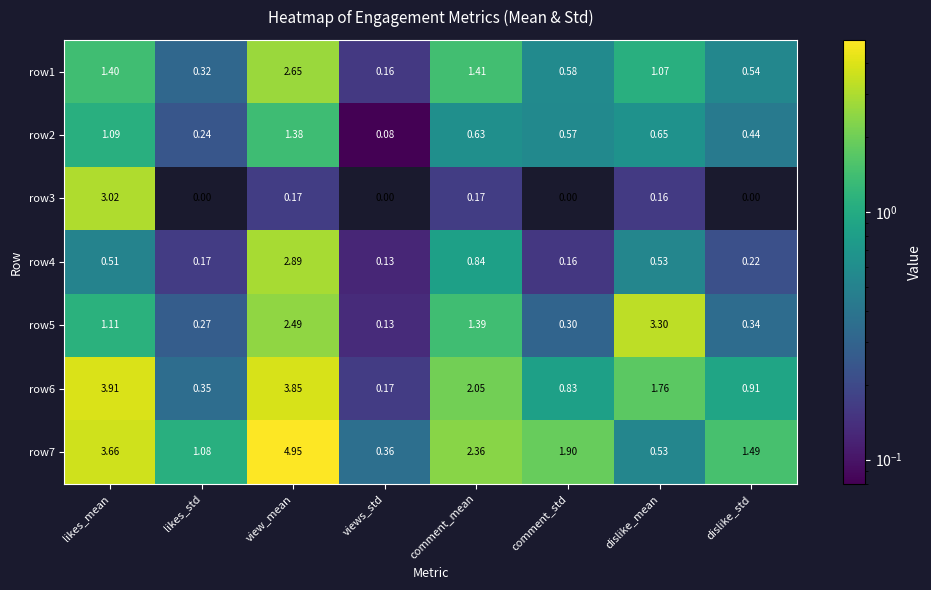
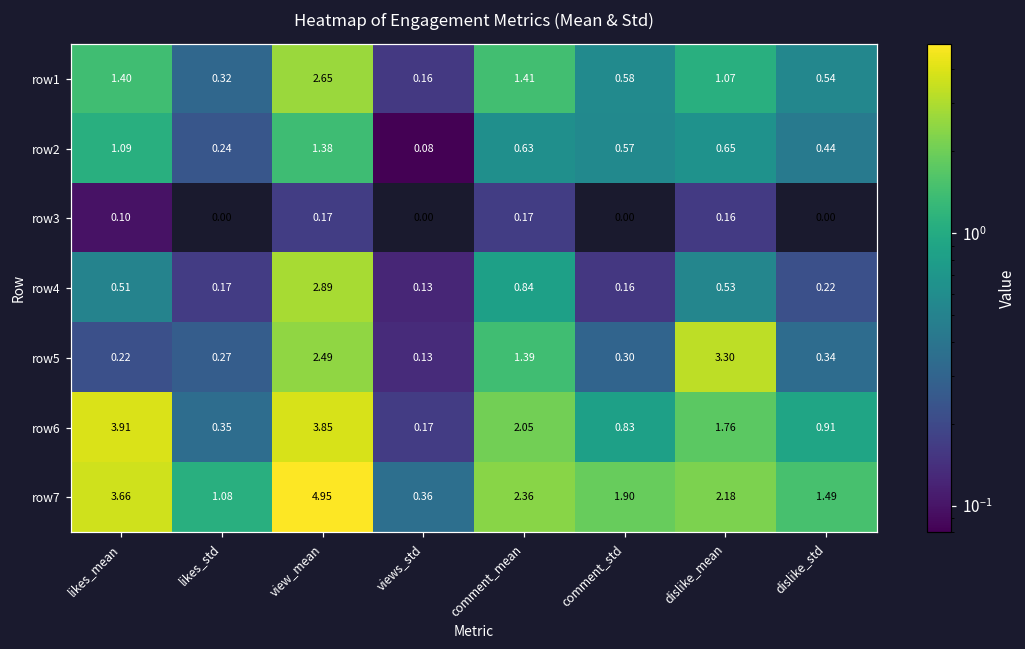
  {
    "row1": {
      "likes_mean": 1.40,
      "likes_std": 0.32,
      "view_mean": 2.65,
      "views_std": 0.16,
      "comment_mean": 1.41,
      "comment_std": 0.58,
      "dislike_mean": 1.07,
      "dislike_std": 0.54
    },
    "row2": {
      "likes_mean": 1.09,
      "likes_std": 0.24,
      "view_mean": 1.38,
      "views_std": 0.08,
      "comment_mean": 0.63,
      "comment_std": 0.57,
      "dislike_mean": 0.65,
      "dislike_std": 0.44
    },
    "row3": {
-     "likes_mean": 3.02,
+     "likes_mean": 0.10,
      "view_mean": 0.17,
      "comment_mean": 0.17,
      "dislike_mean": 0.16
    },
    "row4": {
      "likes_mean": 0.51,
      "likes_std": 0.17,
      "view_mean": 2.89,
      "views_std": 0.13,
      "comment_mean": 0.84,
      "comment_std": 0.16,
      "dislike_mean": 0.53,
      "dislike_std": 0.22
    },
    "row5": {
-     "likes_mean": 1.11,
+     "likes_mean": 0.22,
      "likes_std": 0.27,
      "view_mean": 2.49,
      "views_std": 0.13,
      "comment_mean": 1.39,
      "comment_std": 0.30,
      "dislike_mean": 3.30,
      "dislike_std": 0.34
    },
    "row6": {
      "likes_mean": 3.91,
      "likes_std": 0.35,
      "view_mean": 3.85,
      "views_std": 0.17,
      "comment_mean": 2.05,
      "comment_std": 0.83,
      "dislike_mean": 1.76,
      "dislike_std": 0.91
    },
    "row7": {
      "likes_mean": 3.66,
      "likes_std": 1.08,
      "view_mean": 4.95,
      "views_std": 0.36,
      "comment_mean": 2.36,
      "comment_std": 1.90,
-     "dislike_mean": 0.53,
+     "dislike_mean": 2.18,
      "dislike_std": 1.49
    }
  }
